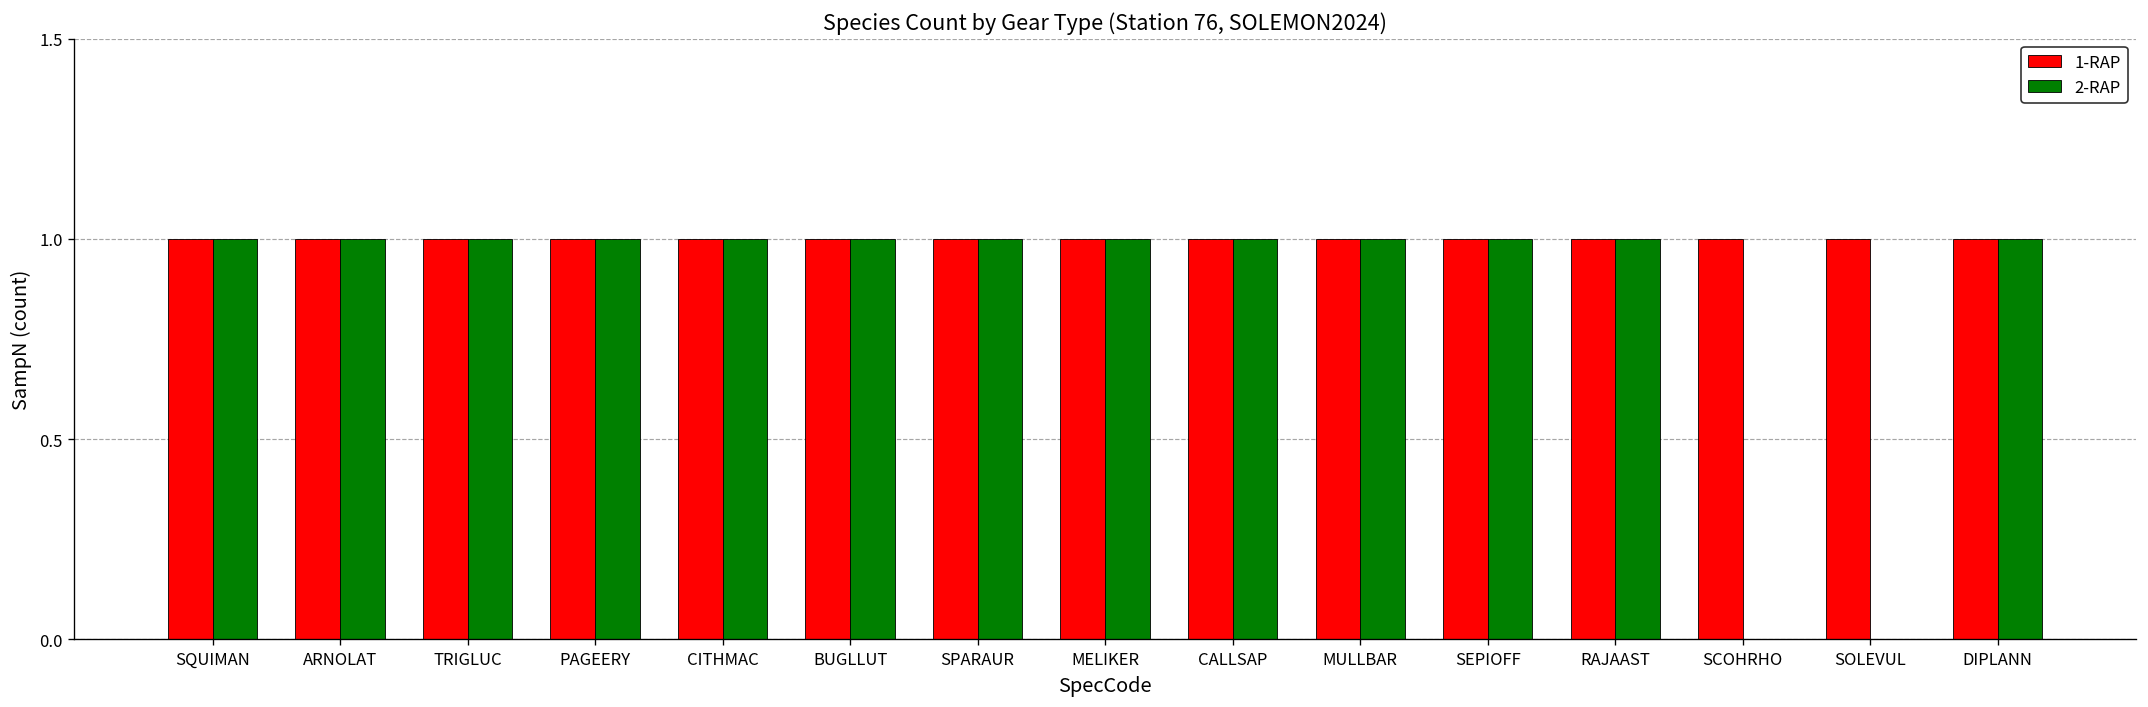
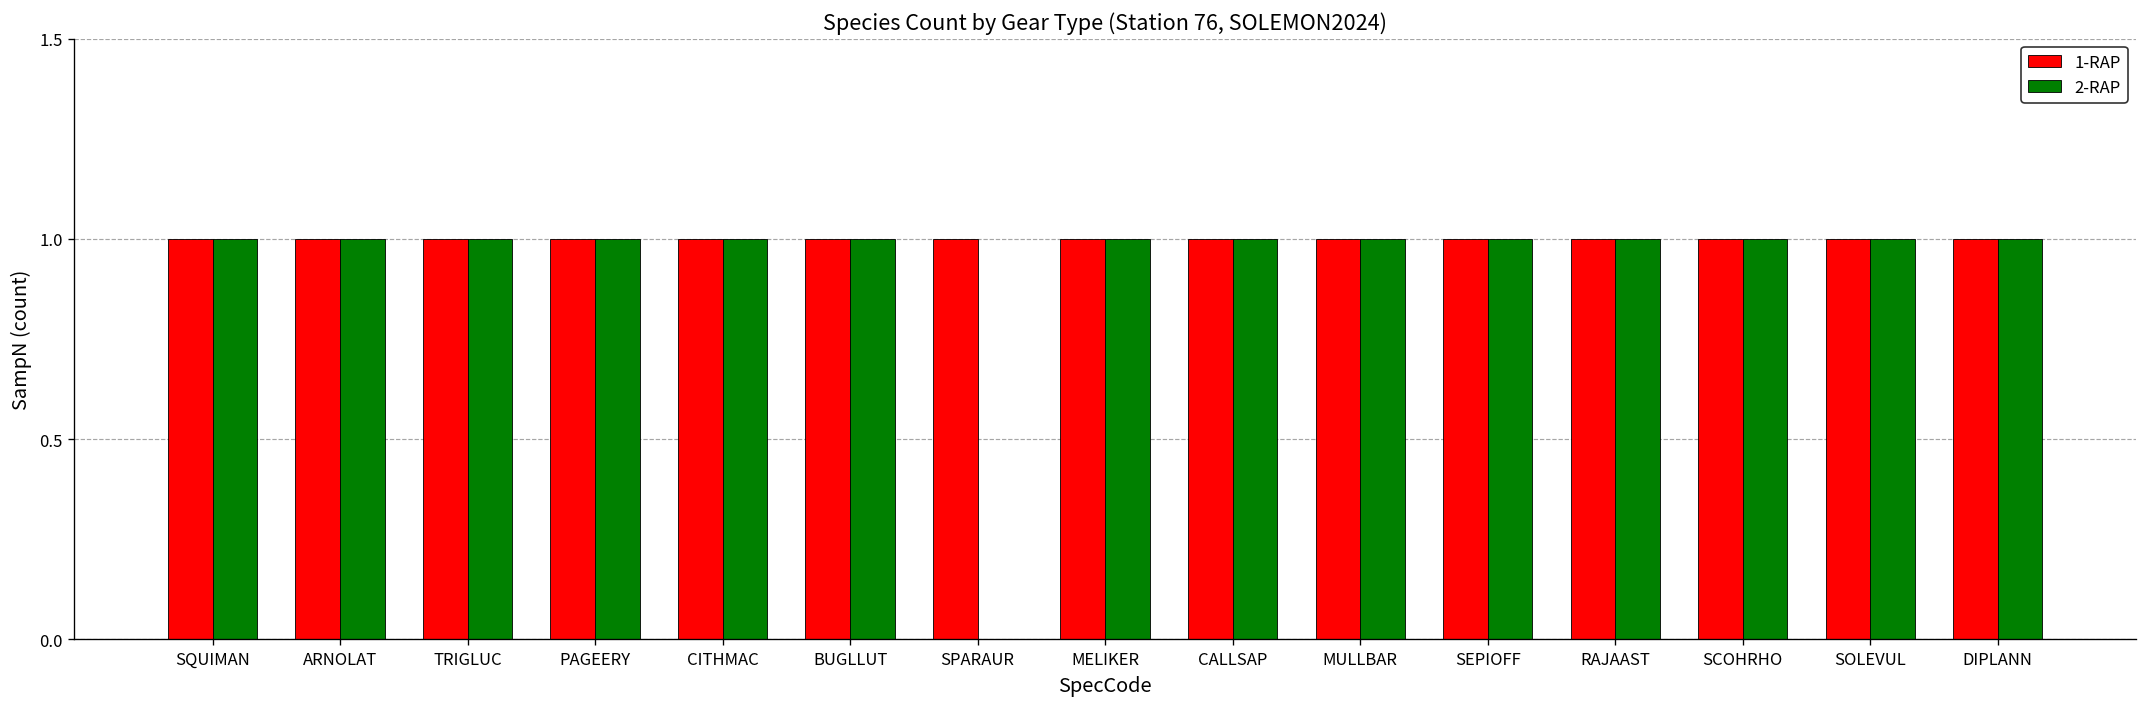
  {
    "1-RAP": {
      "SQUIMAN": 1,
      "ARNOLAT": 1,
      "TRIGLUC": 1,
      "PAGEERY": 1,
      "CITHMAC": 1,
      "BUGLLUT": 1,
      "SPARAUR": 1,
      "MELIKER": 1,
      "CALLSAP": 1,
      "MULLBAR": 1,
      "SEPIOFF": 1,
      "RAJAAST": 1,
      "SCOHRHO": 1,
      "SOLEVUL": 1,
      "DIPLANN": 1
    },
    "2-RAP": {
      "SQUIMAN": 1,
      "ARNOLAT": 1,
      "TRIGLUC": 1,
      "PAGEERY": 1,
      "CITHMAC": 1,
      "BUGLLUT": 1,
-     "SPARAUR": 1,
+     "SPARAUR": 0,
      "MELIKER": 1,
      "CALLSAP": 1,
      "MULLBAR": 1,
      "SEPIOFF": 1,
      "RAJAAST": 1,
-     "SCOHRHO": 0,
-     "SOLEVUL": 0,
+     "SCOHRHO": 1,
+     "SOLEVUL": 1,
      "DIPLANN": 1
    }
  }
